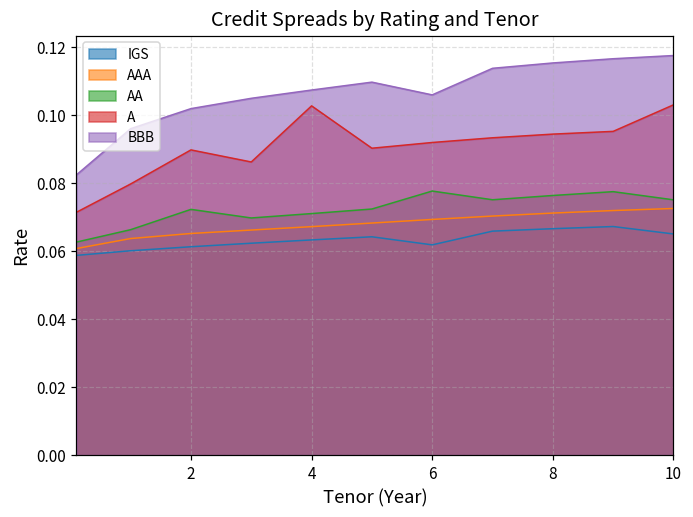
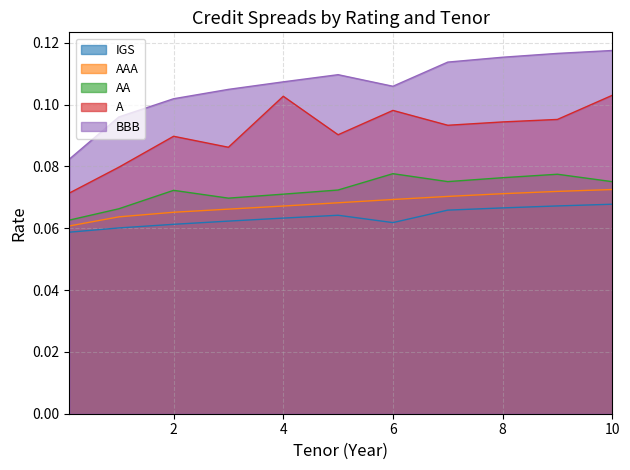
  {
    "IGS": {
      "2": 0.061,
      "4": 0.063,
      "6": 0.062,
      "8": 0.067,
-     "10": 0.065
+     "10": 0.068
    },
    "AAA": {
      "2": 0.065,
      "4": 0.067,
      "6": 0.069,
      "8": 0.071,
      "10": 0.073
    },
    "AA": {
      "2": 0.072,
      "4": 0.071,
      "6": 0.078,
      "8": 0.076,
      "10": 0.075
    },
    "A": {
      "2": 0.090,
      "4": 0.103,
-     "6": 0.092,
+     "6": 0.098,
      "8": 0.094,
      "10": 0.103
    },
    "BBB": {
      "2": 0.102,
      "4": 0.107,
      "6": 0.106,
      "8": 0.115,
      "10": 0.118
    }
  }
